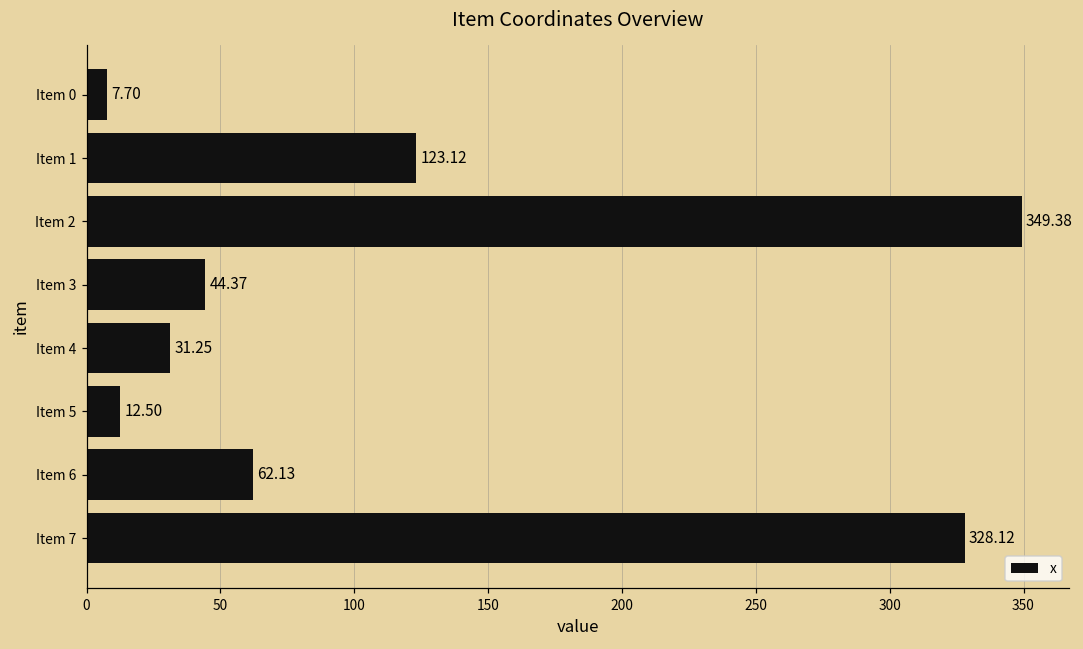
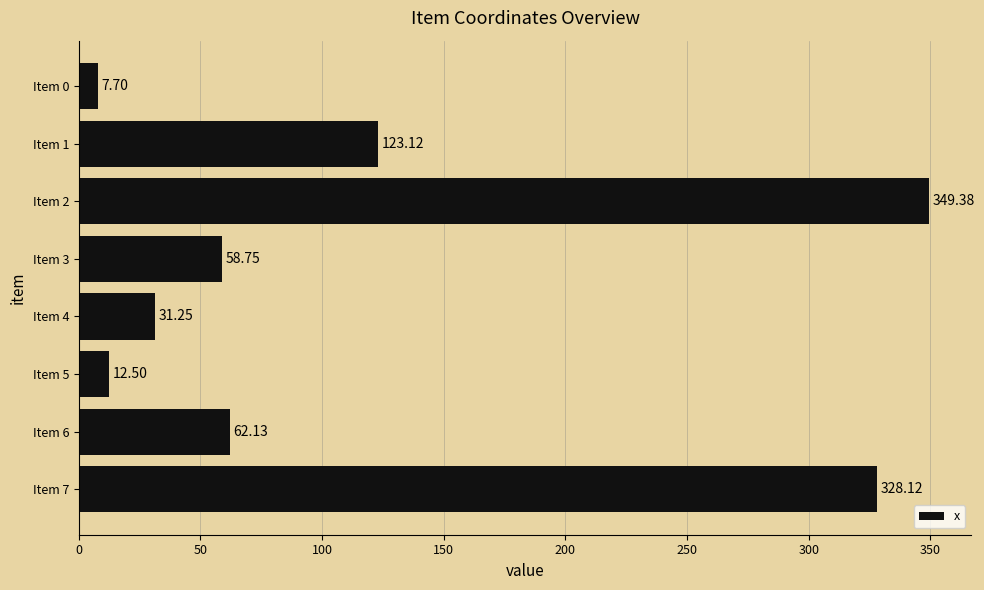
  {
    "Item 0": 7.70,
    "Item 1": 123.12,
    "Item 2": 349.38,
-   "Item 3": 44.37,
+   "Item 3": 58.75,
    "Item 4": 31.25,
    "Item 5": 12.50,
    "Item 6": 62.13,
    "Item 7": 328.12
  }
